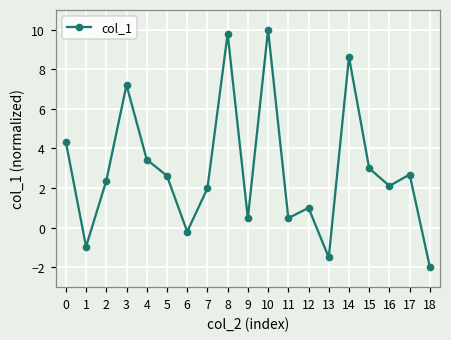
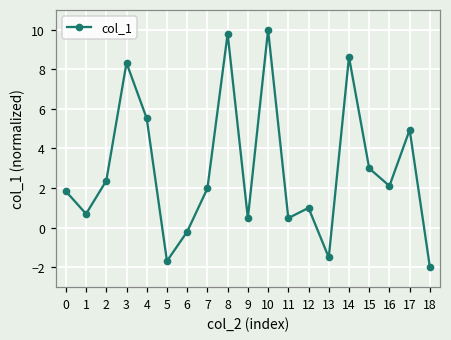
  {
-   "0": 4.3,
-   "1": -1.0,
+   "0": 1.8,
+   "1": 0.7,
    "2": 2.4,
-   "3": 7.2,
-   "4": 3.4,
-   "5": 2.6,
+   "3": 8.3,
+   "4": 5.5,
+   "5": -1.7,
    "6": -0.2,
    "7": 2.0,
    "8": 9.8,
    "9": 0.5,
    "10": 10.0,
    "11": 0.5,
    "12": 1.0,
    "13": -1.5,
    "14": 8.6,
    "15": 3.0,
    "16": 2.1,
-   "17": 2.7,
+   "17": 4.9,
    "18": -2.0
  }
